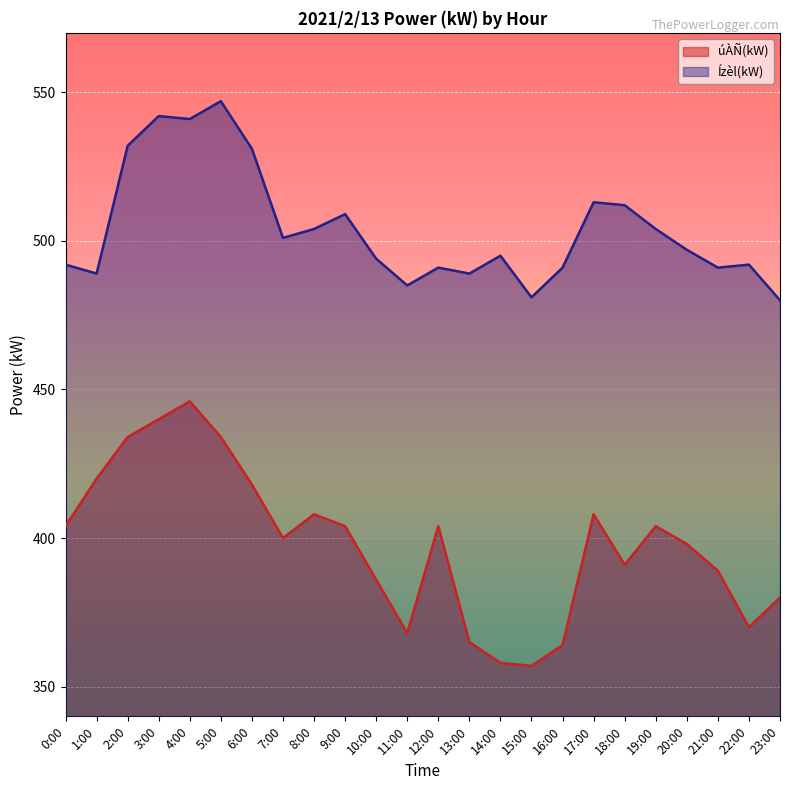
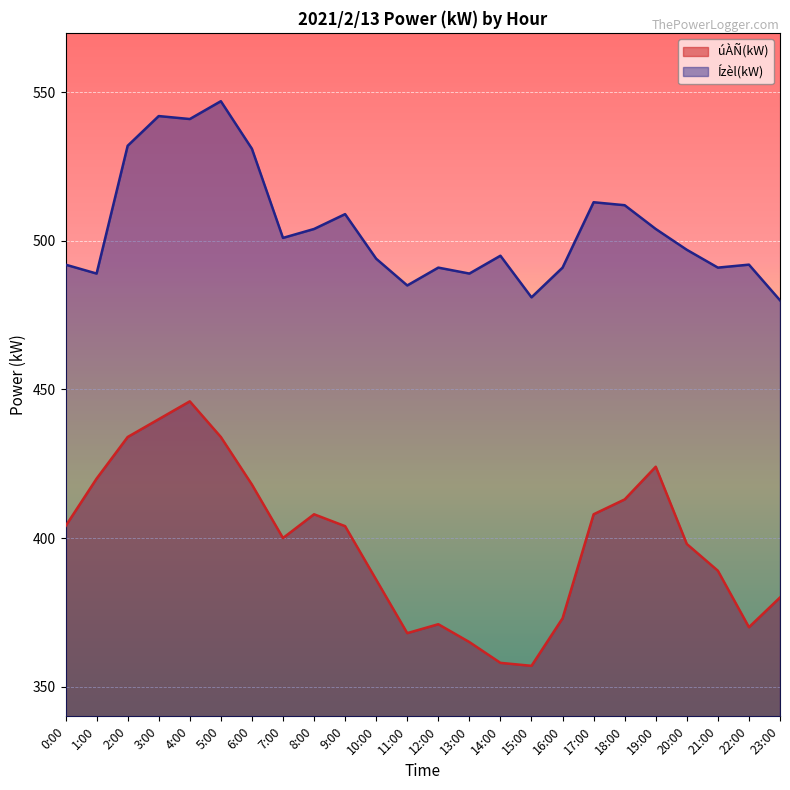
  {
    "úÀÑ(kW)": {
      "0:00": 404,
      "1:00": 420,
      "2:00": 434,
      "3:00": 440,
      "4:00": 446,
      "5:00": 434,
      "6:00": 418,
      "7:00": 400,
      "8:00": 408,
      "9:00": 404,
      "10:00": 386,
      "11:00": 368,
-     "12:00": 404,
+     "12:00": 371,
      "13:00": 365,
      "14:00": 358,
      "15:00": 357,
-     "16:00": 364,
+     "16:00": 373,
      "17:00": 408,
-     "18:00": 391,
-     "19:00": 404,
+     "18:00": 413,
+     "19:00": 424,
      "20:00": 398,
      "21:00": 389,
      "22:00": 370,
      "23:00": 380
    },
    "Ízèl(kW)": {
      "0:00": 492,
      "1:00": 489,
      "2:00": 532,
      "3:00": 542,
      "4:00": 541,
      "5:00": 547,
      "6:00": 531,
      "7:00": 501,
      "8:00": 504,
      "9:00": 509,
      "10:00": 494,
      "11:00": 485,
      "12:00": 491,
      "13:00": 489,
      "14:00": 495,
      "15:00": 481,
      "16:00": 491,
      "17:00": 513,
      "18:00": 512,
      "19:00": 504,
      "20:00": 497,
      "21:00": 491,
      "22:00": 492,
      "23:00": 480
    }
  }
